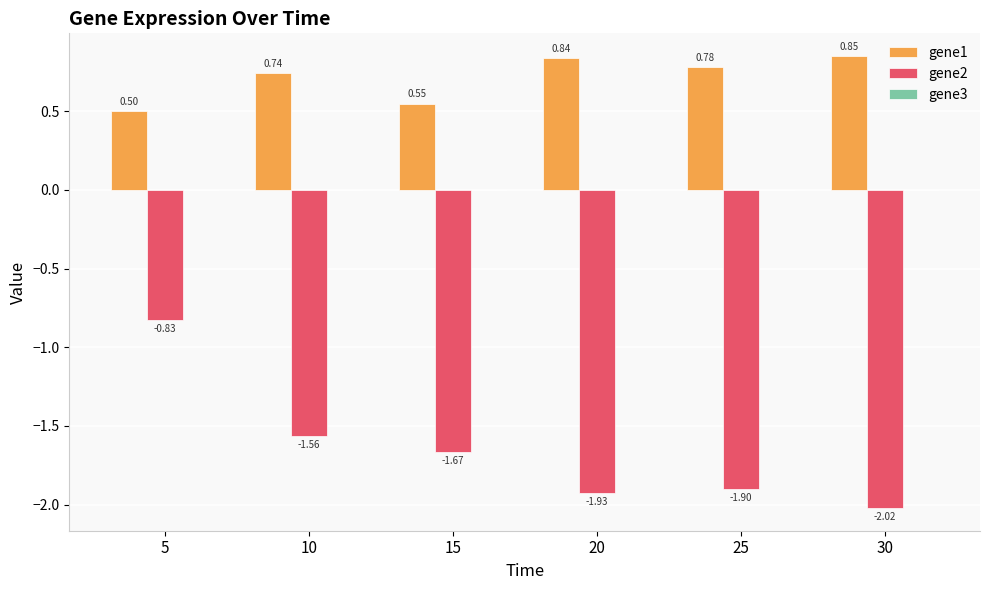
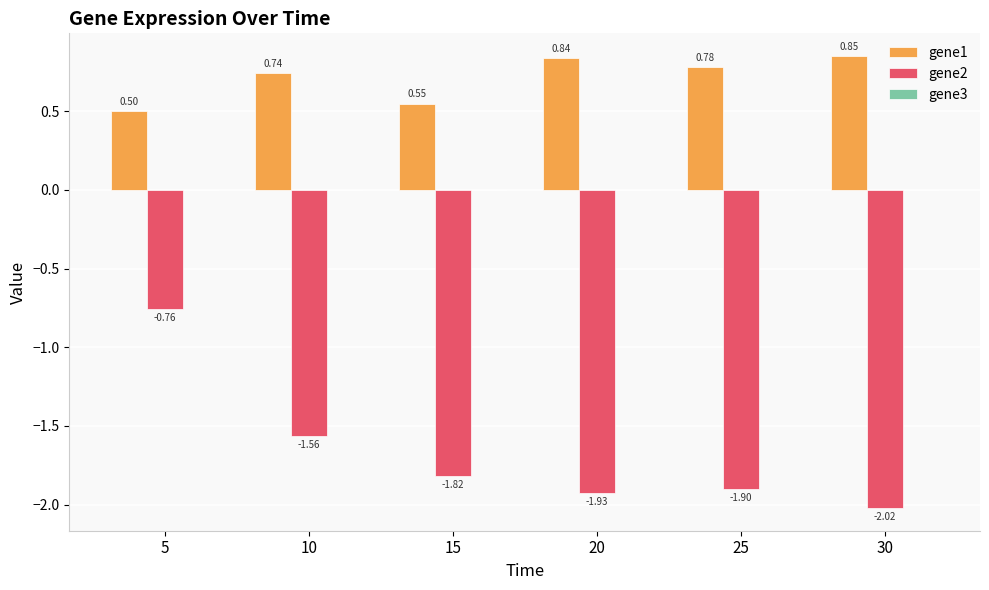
  {
    "gene1": {
      "5": 0.50,
      "10": 0.74,
      "15": 0.55,
      "20": 0.84,
      "25": 0.78,
      "30": 0.85
    },
    "gene2": {
-     "5": -0.83,
+     "5": -0.76,
      "10": -1.56,
-     "15": -1.67,
+     "15": -1.82,
      "20": -1.93,
      "25": -1.90,
      "30": -2.02
    }
  }
